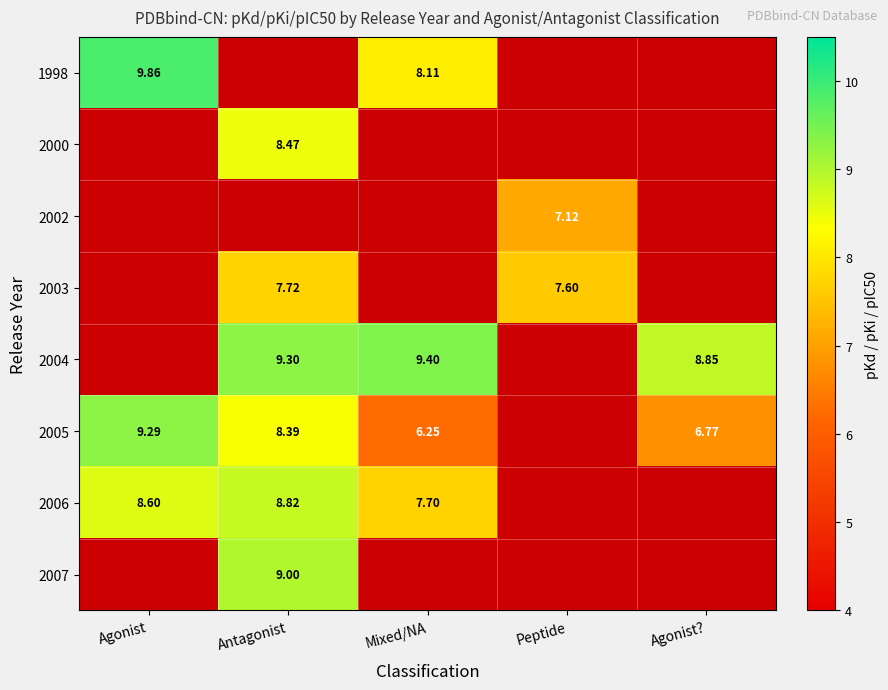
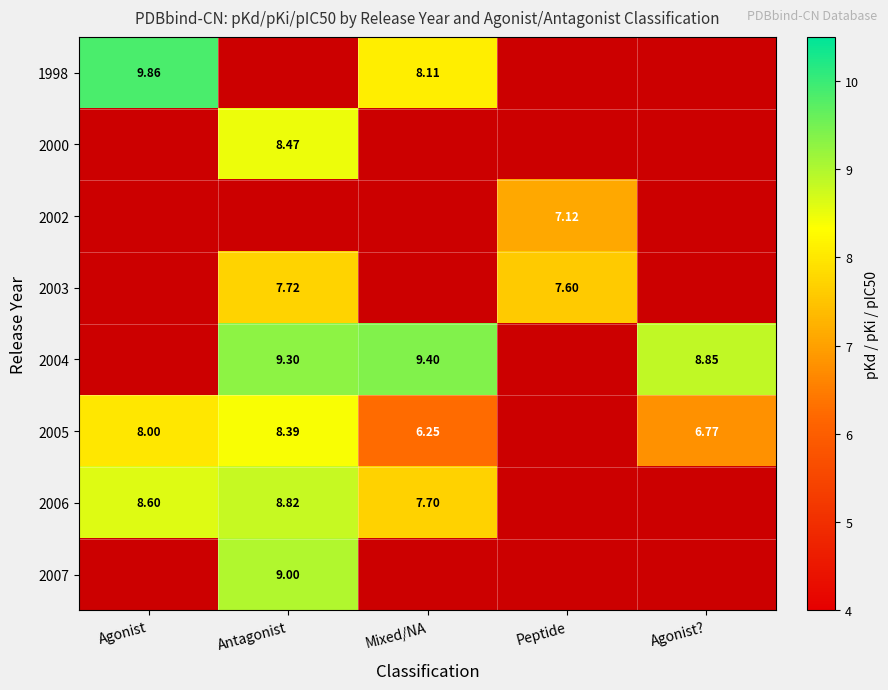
  {
    "1998": {
      "Agonist": 9.86,
      "Mixed/NA": 8.11
    },
    "2000": {
      "Antagonist": 8.47
    },
    "2002": {
      "Peptide": 7.12
    },
    "2003": {
      "Antagonist": 7.72,
      "Peptide": 7.60
    },
    "2004": {
      "Antagonist": 9.30,
      "Mixed/NA": 9.40,
      "Agonist?": 8.85
    },
    "2005": {
-     "Agonist": 9.29,
+     "Agonist": 8.00,
      "Antagonist": 8.39,
      "Mixed/NA": 6.25,
      "Agonist?": 6.77
    },
    "2006": {
      "Agonist": 8.60,
      "Antagonist": 8.82,
      "Mixed/NA": 7.70
    },
    "2007": {
      "Antagonist": 9.00
    }
  }
